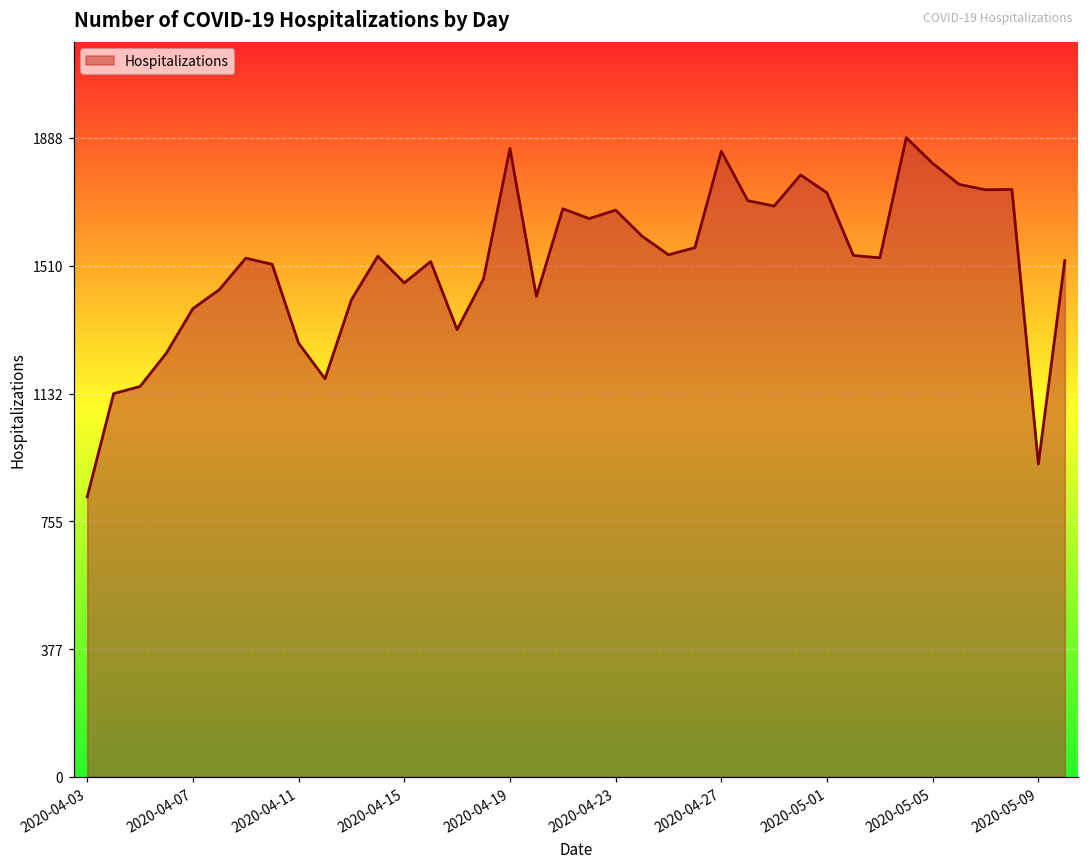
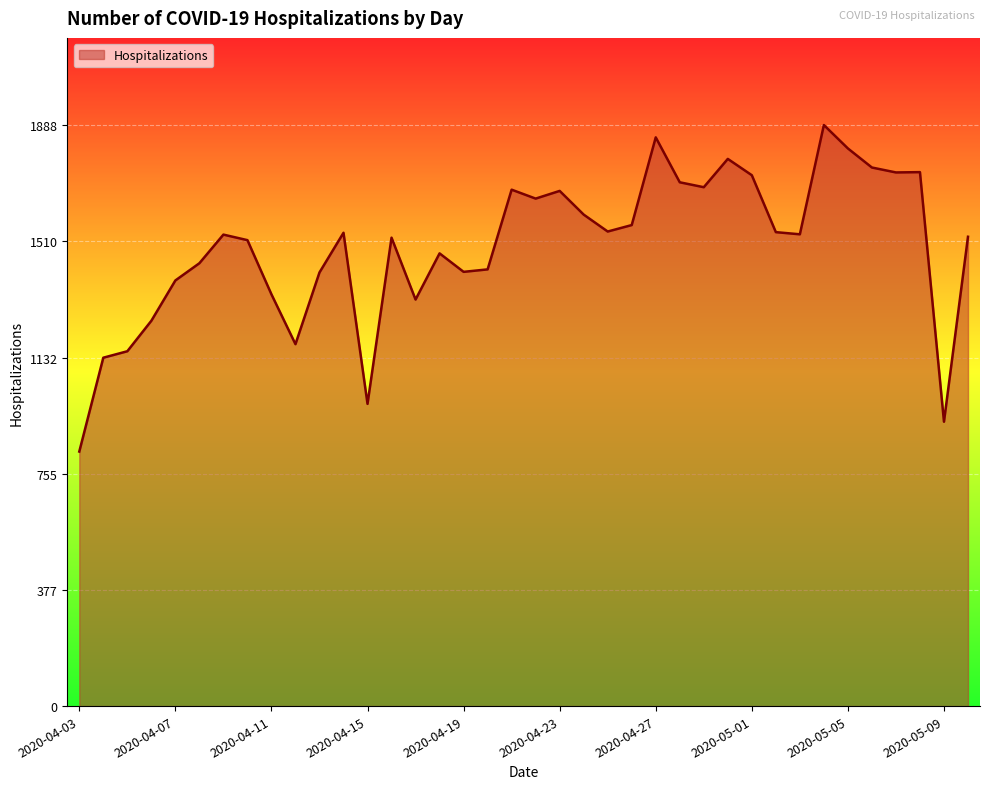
  {
    "2020-04-03": 830,
    "2020-04-07": 1380,
-   "2020-04-11": 1280,
-   "2020-04-15": 1460,
-   "2020-04-19": 1860,
+   "2020-04-11": 1340,
+   "2020-04-15": 980,
+   "2020-04-19": 1410,
    "2020-04-23": 1670,
    "2020-04-27": 1850,
    "2020-05-01": 1730,
    "2020-05-05": 1810,
    "2020-05-09": 920
  }
